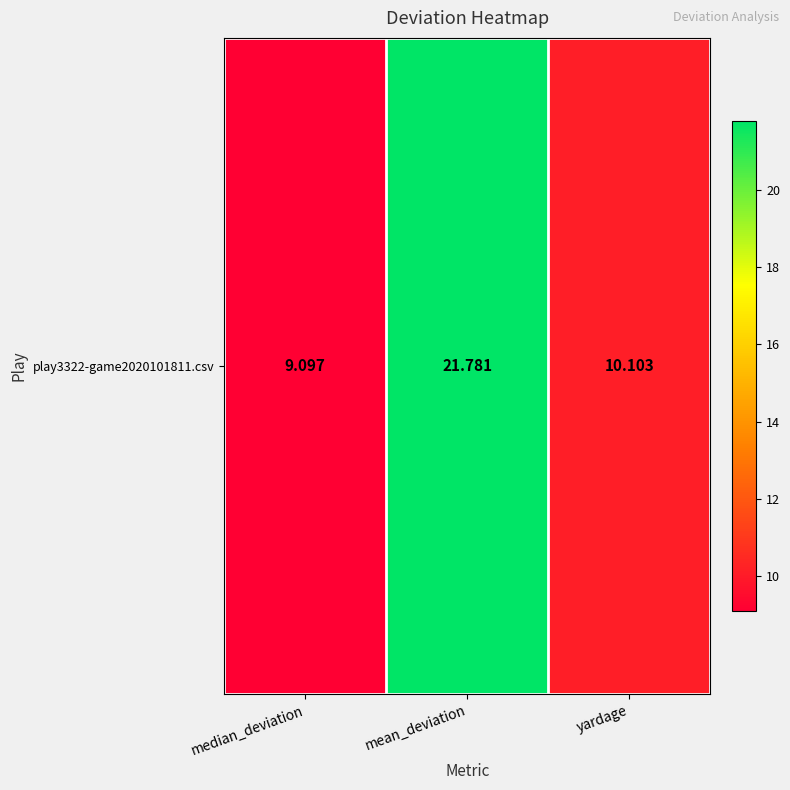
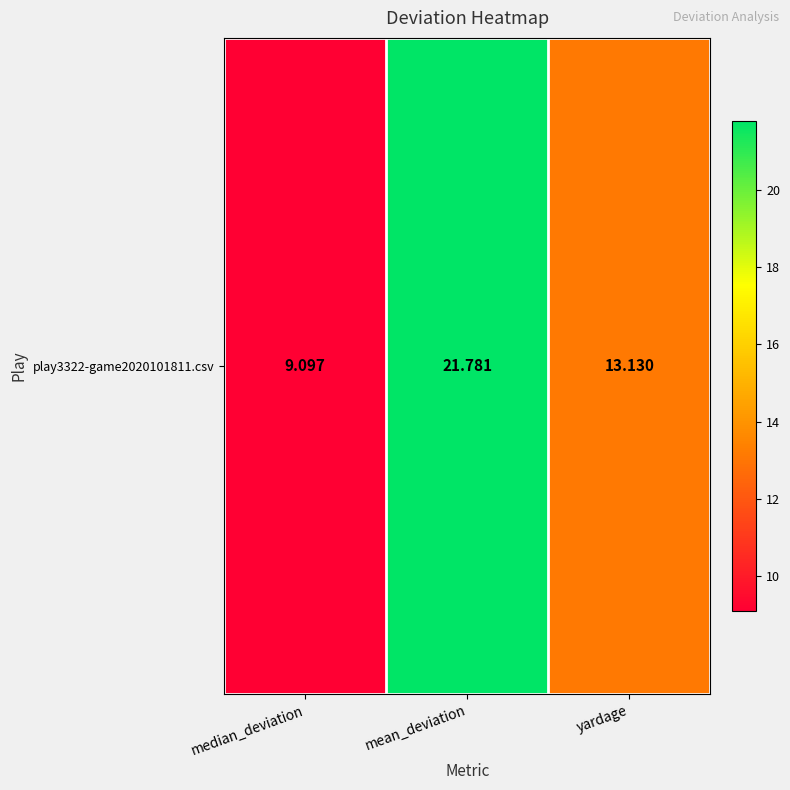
  {
    "play3322-game2020101811.csv": {
      "median_deviation": 9.097,
      "mean_deviation": 21.781,
-     "yardage": 10.103
+     "yardage": 13.130
    }
  }
